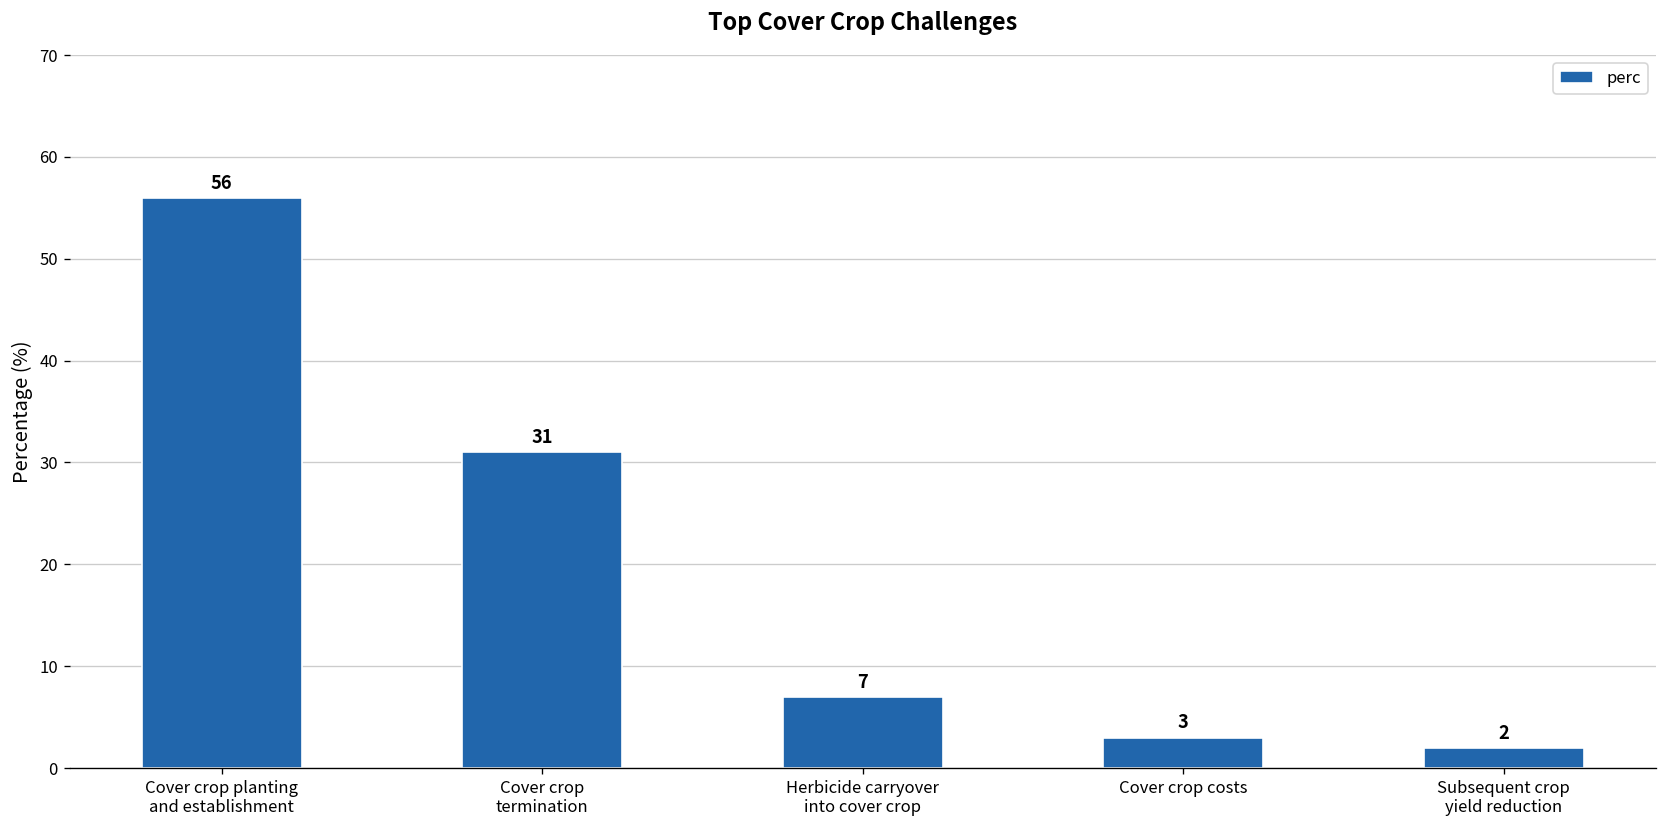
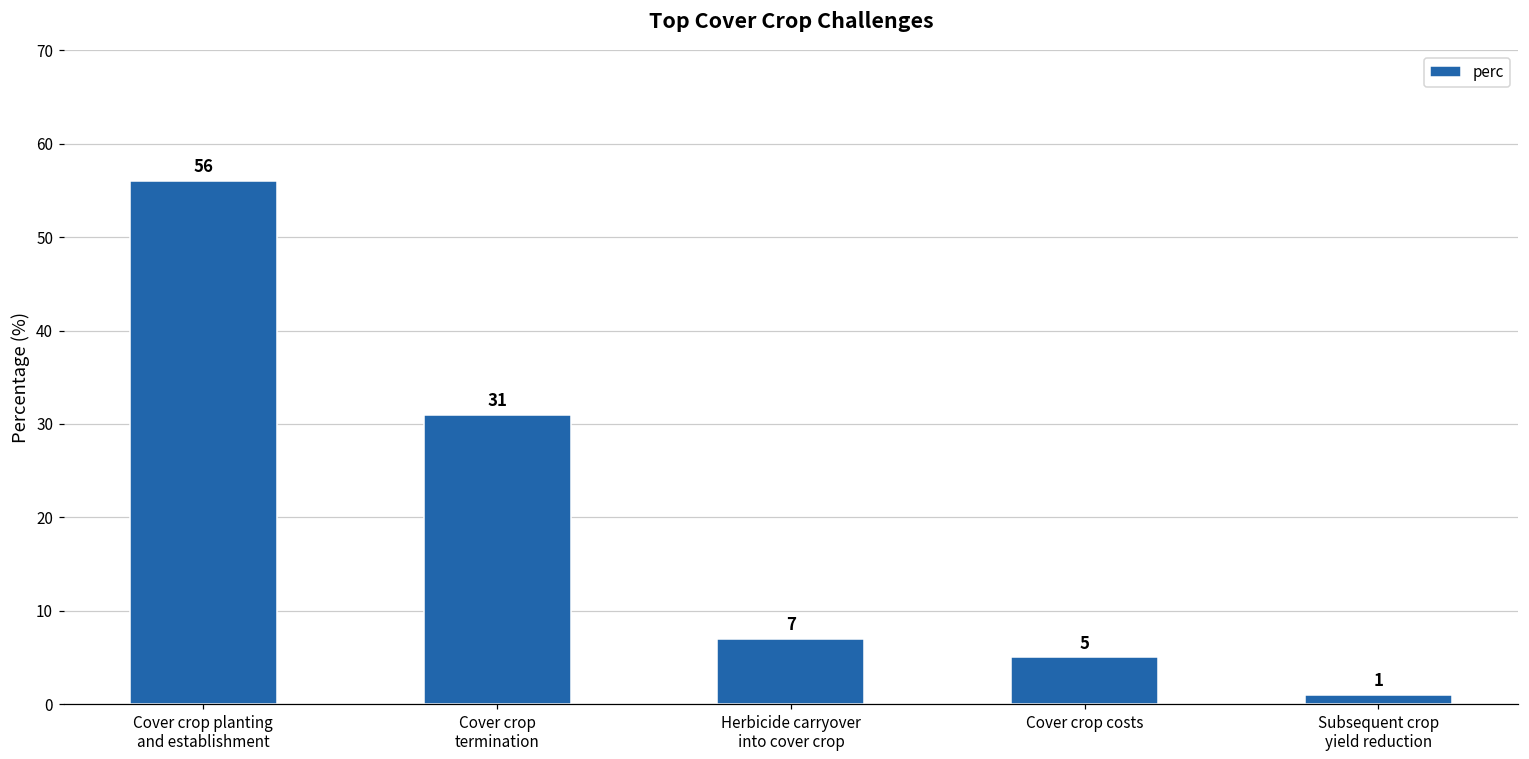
  {
    "Cover crop planting and establishment": 56,
    "Cover crop termination": 31,
    "Herbicide carryover into cover crop": 7,
-   "Cover crop costs": 3,
-   "Subsequent crop yield reduction": 2
+   "Cover crop costs": 5,
+   "Subsequent crop yield reduction": 1
  }
